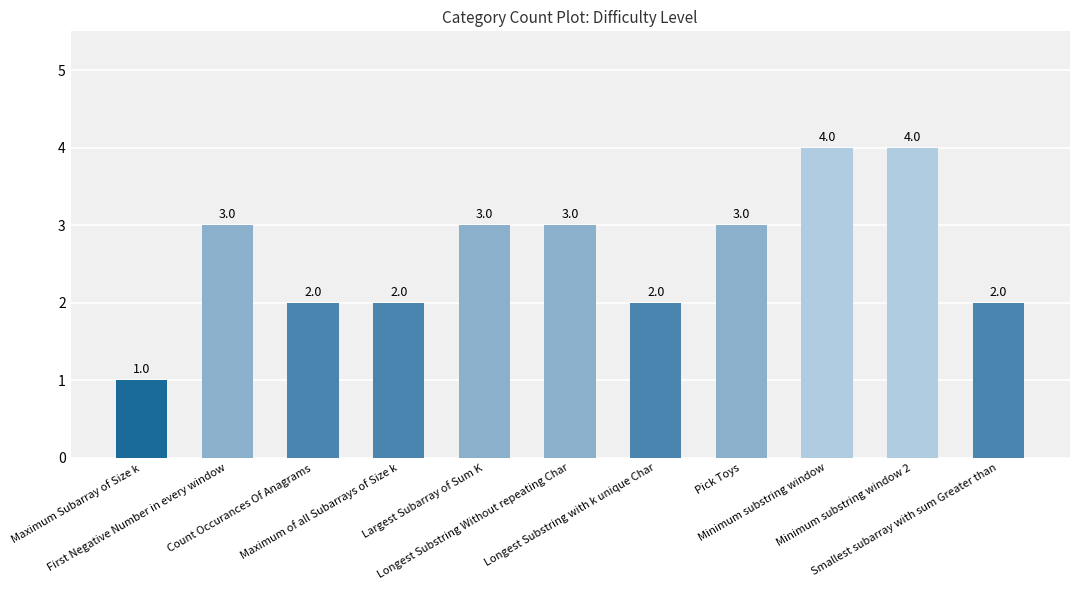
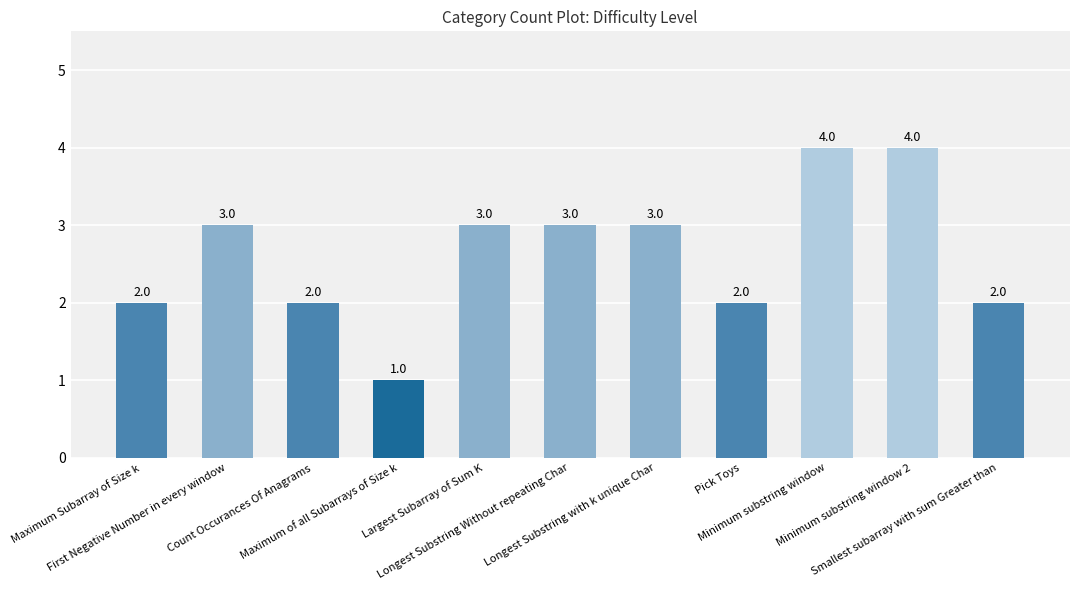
  {
-   "Maximum Subarray of Size k": 1.0,
+   "Maximum Subarray of Size k": 2.0,
    "First Negative Number in every window": 3.0,
    "Count Occurances Of Anagrams": 2.0,
-   "Maximum of all Subarrays of Size k": 2.0,
+   "Maximum of all Subarrays of Size k": 1.0,
    "Largest Subarray of Sum K": 3.0,
    "Longest Substring Without repeating Char": 3.0,
-   "Longest Substring with k unique Char": 2.0,
-   "Pick Toys": 3.0,
+   "Longest Substring with k unique Char": 3.0,
+   "Pick Toys": 2.0,
    "Minimum substring window": 4.0,
    "Minimum substring window 2": 4.0,
    "Smallest subarray with sum Greater than": 2.0
  }
